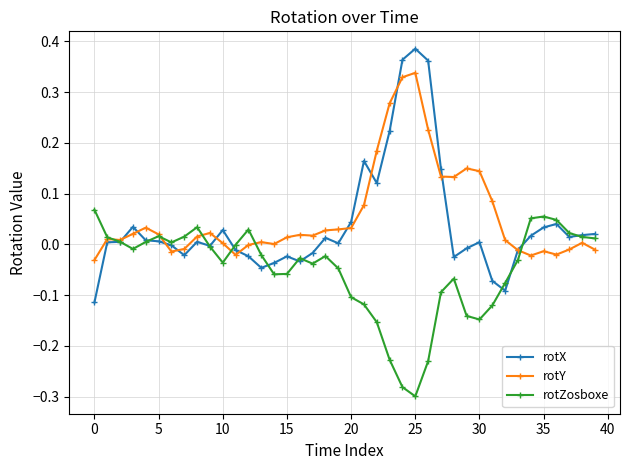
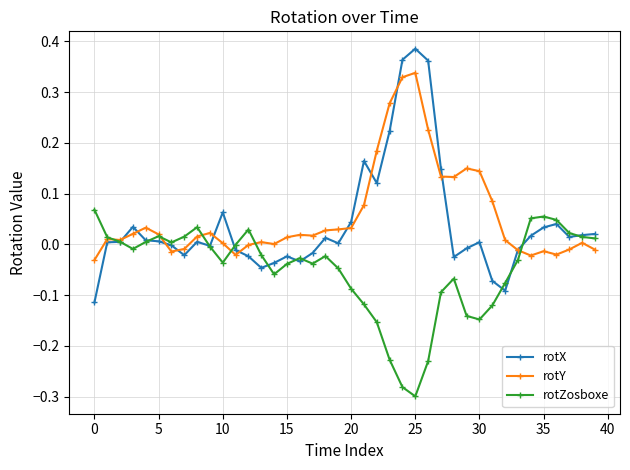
  {
    "rotX": {
      "0": -0.11,
      "5": 0.01,
-     "10": 0.03,
+     "10": 0.06,
      "15": -0.02,
      "20": 0.04,
      "25": 0.39,
      "30": 0.00,
      "35": 0.03
    },
    "rotY": {
      "0": -0.03,
      "10": 0.00,
      "15": 0.01,
      "20": 0.03,
      "25": 0.34,
      "30": 0.14,
      "35": -0.01
    },
    "rotZosboxe": {
      "0": 0.07,
      "10": -0.04,
-     "15": -0.06,
-     "20": -0.10,
+     "15": -0.04,
+     "20": -0.09,
      "25": -0.30,
      "30": -0.15,
      "35": 0.06
    }
  }
